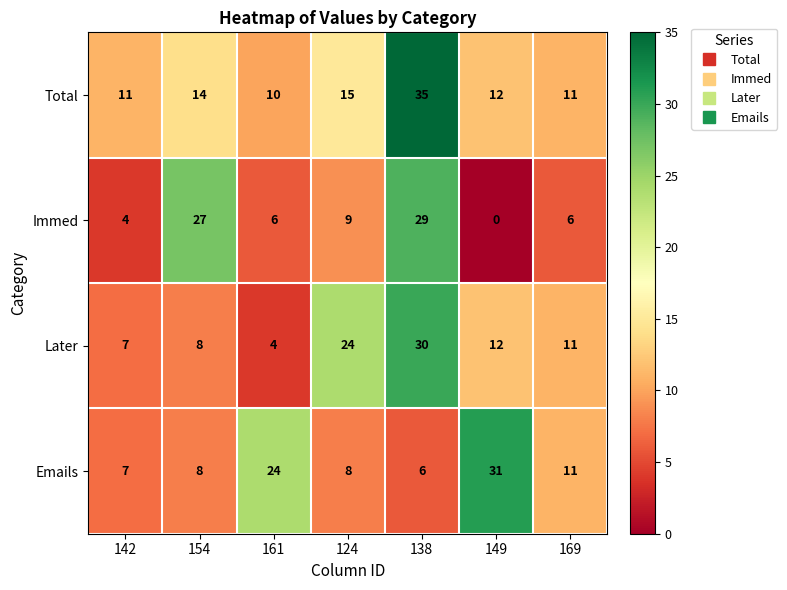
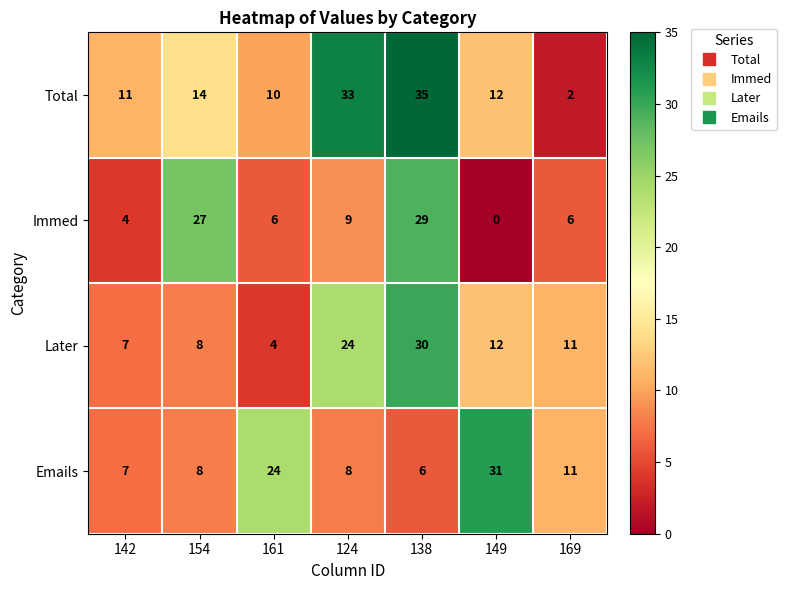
  {
    "Total": {
      "142": 11,
      "154": 14,
      "161": 10,
-     "124": 15,
+     "124": 33,
      "138": 35,
      "149": 12,
-     "169": 11
+     "169": 2
    },
    "Immed": {
      "142": 4,
      "154": 27,
      "161": 6,
      "124": 9,
      "138": 29,
      "149": 0,
      "169": 6
    },
    "Later": {
      "142": 7,
      "154": 8,
      "161": 4,
      "124": 24,
      "138": 30,
      "149": 12,
      "169": 11
    },
    "Emails": {
      "142": 7,
      "154": 8,
      "161": 24,
      "124": 8,
      "138": 6,
      "149": 31,
      "169": 11
    }
  }
